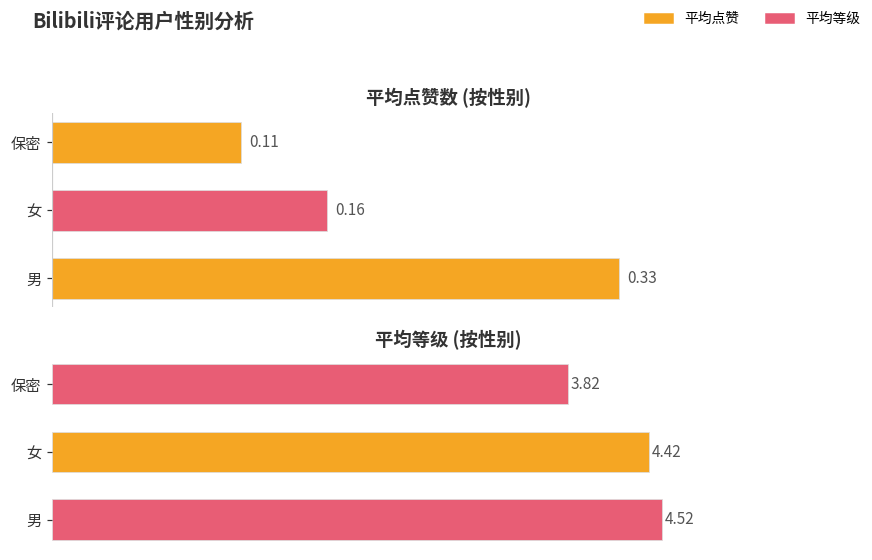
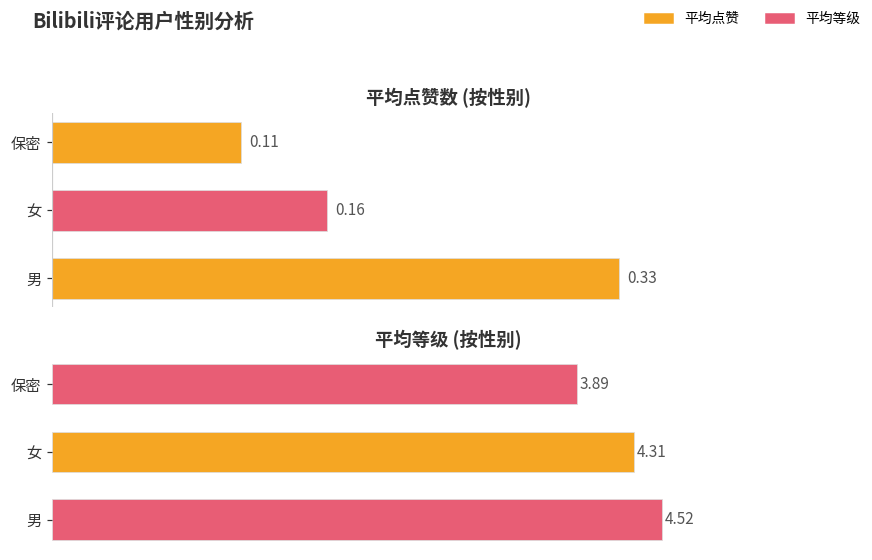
  {
    "平均点赞数 (按性别)": {
      "保密": 0.11,
      "女": 0.16,
      "男": 0.33
    },
    "平均等级 (按性别)": {
-     "保密": 3.82,
-     "女": 4.42,
+     "保密": 3.89,
+     "女": 4.31,
      "男": 4.52
    }
  }
